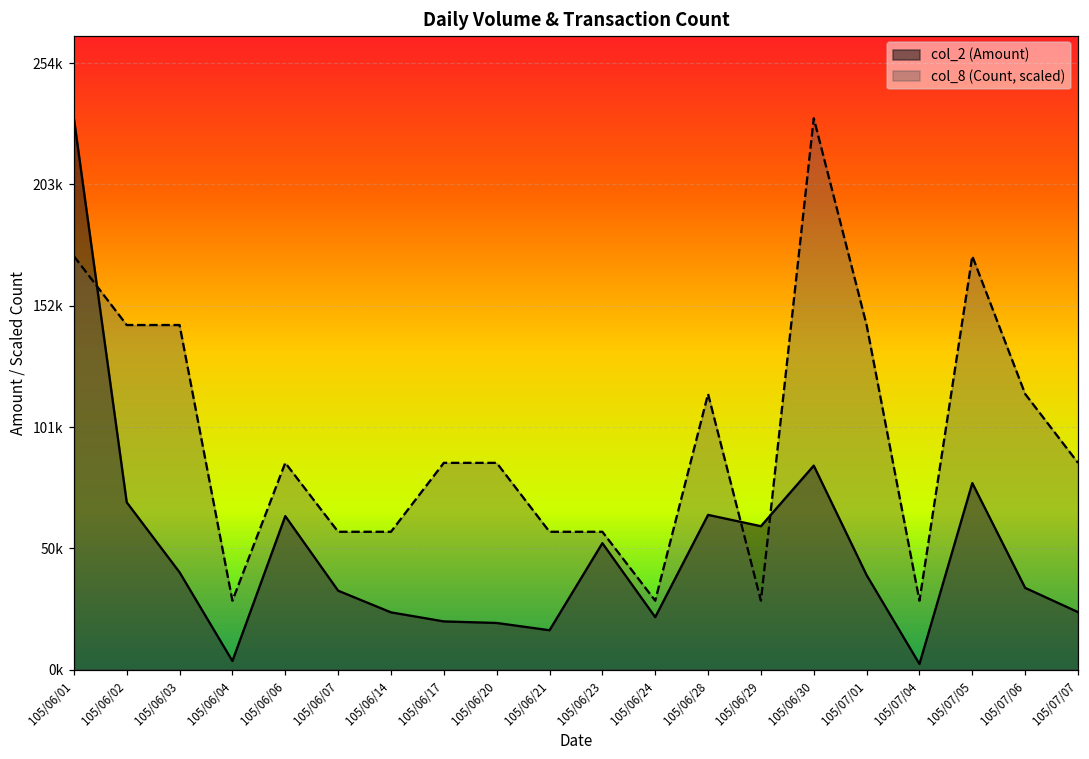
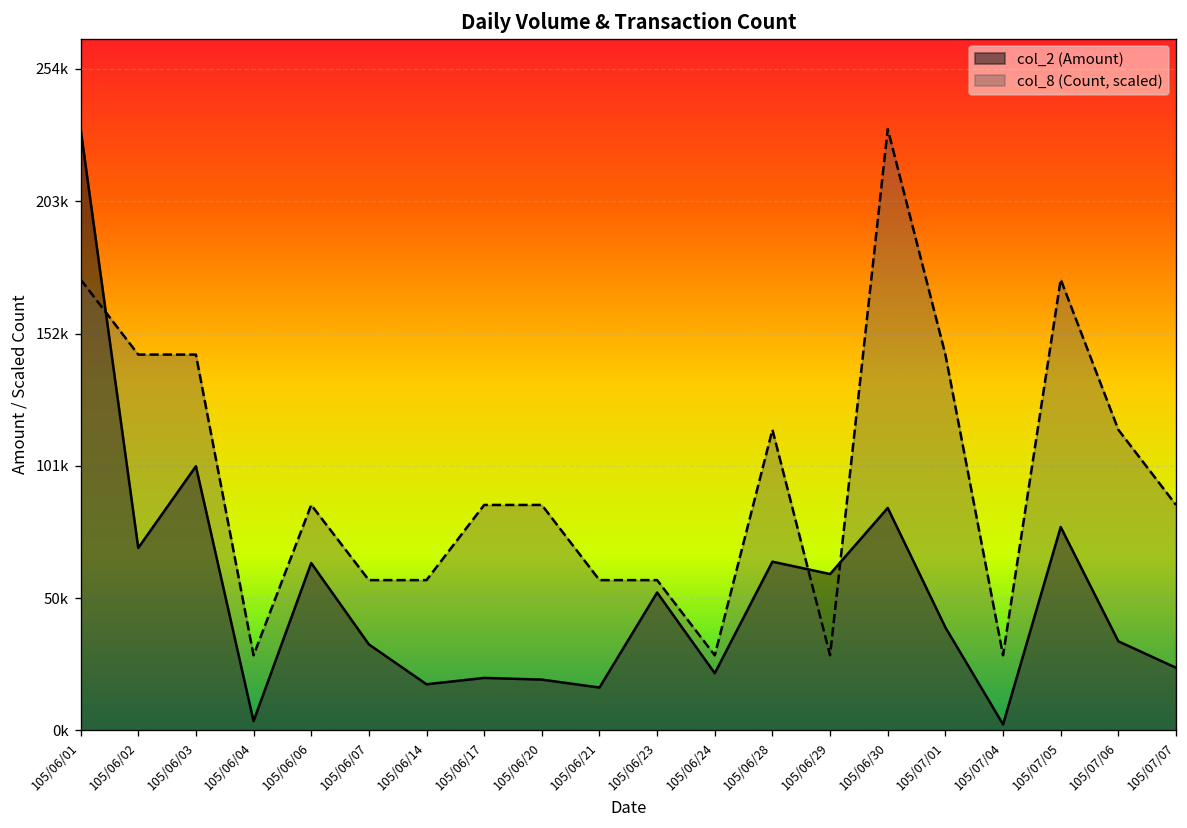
  {
    "col_2 (Amount)": {
      "105/06/01": 231000,
      "105/06/02": 70000,
-     "105/06/03": 41000,
+     "105/06/03": 102000,
      "105/06/04": 4000,
      "105/06/06": 64000,
      "105/06/07": 33000,
-     "105/06/14": 24000,
+     "105/06/14": 18000,
      "105/06/17": 20000,
      "105/06/20": 20000,
      "105/06/21": 17000,
      "105/06/23": 53000,
      "105/06/24": 22000,
      "105/06/28": 65000,
      "105/06/29": 60000,
      "105/06/30": 86000,
      "105/07/01": 40000,
      "105/07/04": 2000,
      "105/07/05": 78000,
      "105/07/06": 34000,
      "105/07/07": 24000
    },
    "col_8 (Count, scaled)": {
      "105/06/01": 173000,
      "105/06/02": 144000,
      "105/06/03": 144000,
      "105/06/04": 29000,
      "105/06/06": 87000,
      "105/06/07": 58000,
      "105/06/14": 58000,
      "105/06/17": 87000,
      "105/06/20": 87000,
      "105/06/21": 58000,
      "105/06/23": 58000,
      "105/06/24": 29000,
      "105/06/28": 116000,
      "105/06/29": 29000,
      "105/06/30": 231000,
      "105/07/01": 144000,
      "105/07/04": 29000,
      "105/07/05": 173000,
      "105/07/06": 116000,
      "105/07/07": 87000
    }
  }
